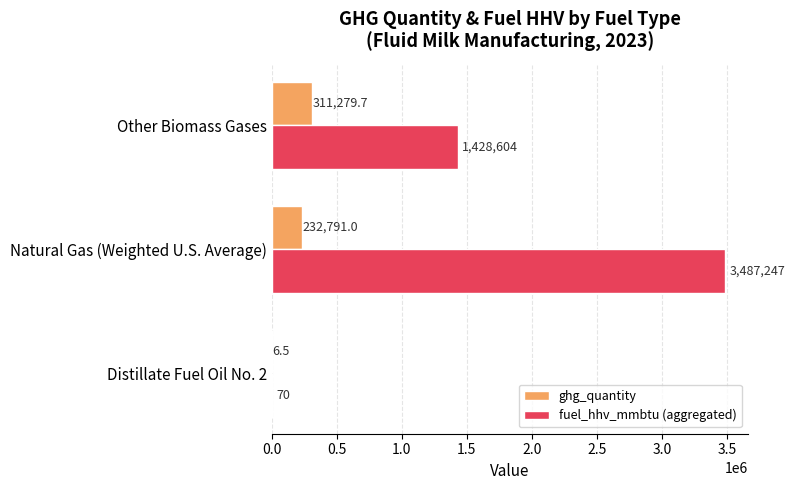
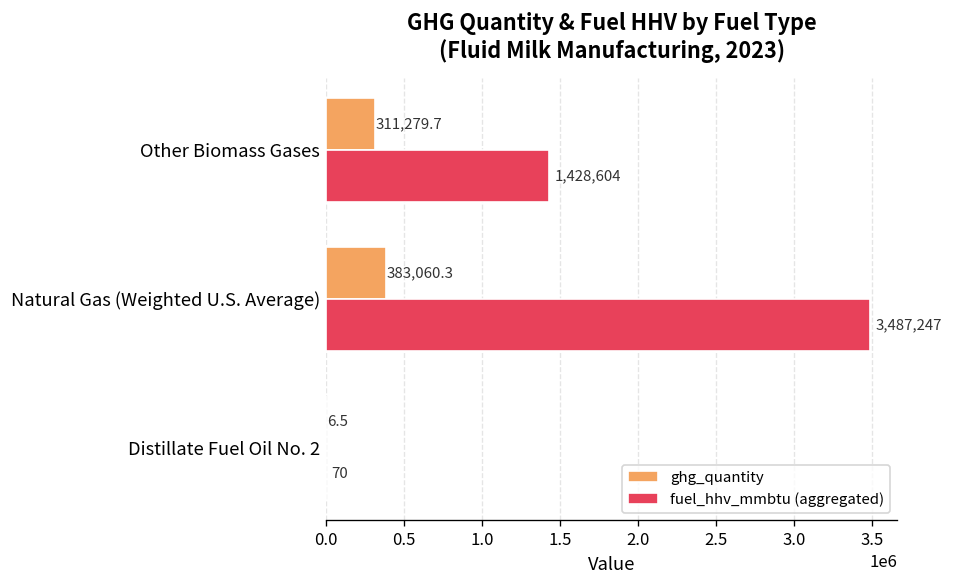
  {
    "ghg_quantity": {
      "Other Biomass Gases": "311,279.7",
-     "Natural Gas (Weighted U.S. Average)": "232,791.0",
+     "Natural Gas (Weighted U.S. Average)": "383,060.3",
      "Distillate Fuel Oil No. 2": "6.5"
    },
    "fuel_hhv_mmbtu (aggregated)": {
      "Other Biomass Gases": "1,428,604",
      "Natural Gas (Weighted U.S. Average)": "3,487,247",
      "Distillate Fuel Oil No. 2": "70"
    }
  }
